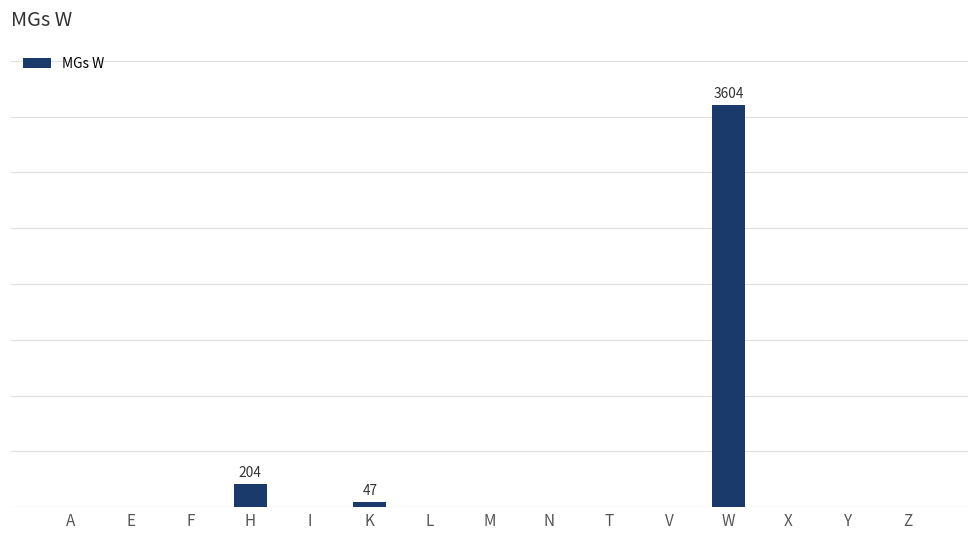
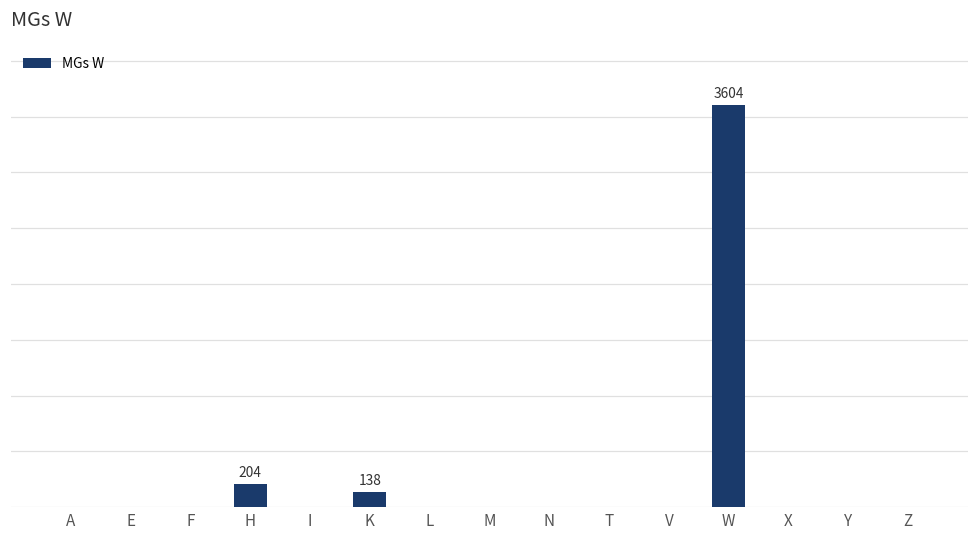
  {
    "H": 204,
-   "K": 47,
+   "K": 138,
    "W": 3604
  }
